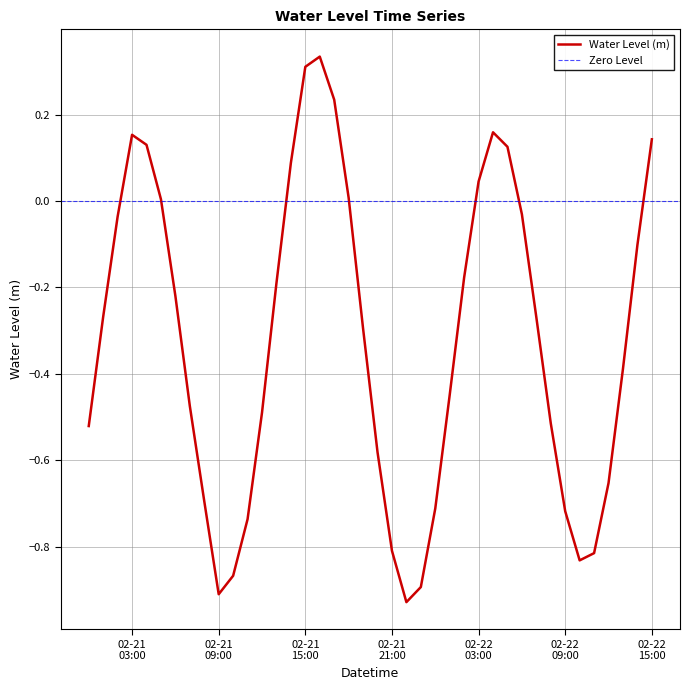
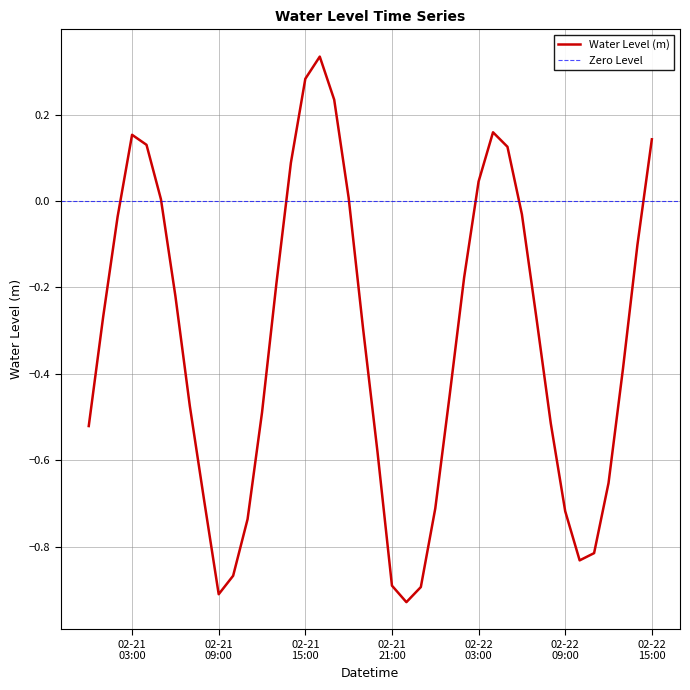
  {
    "02-21 03:00": 0.15,
    "02-21 09:00": -0.91,
-   "02-21 15:00": 0.31,
-   "02-21 21:00": -0.81,
+   "02-21 15:00": 0.28,
+   "02-21 21:00": -0.89,
    "02-22 03:00": 0.05,
    "02-22 09:00": -0.72,
    "02-22 15:00": 0.14
  }
